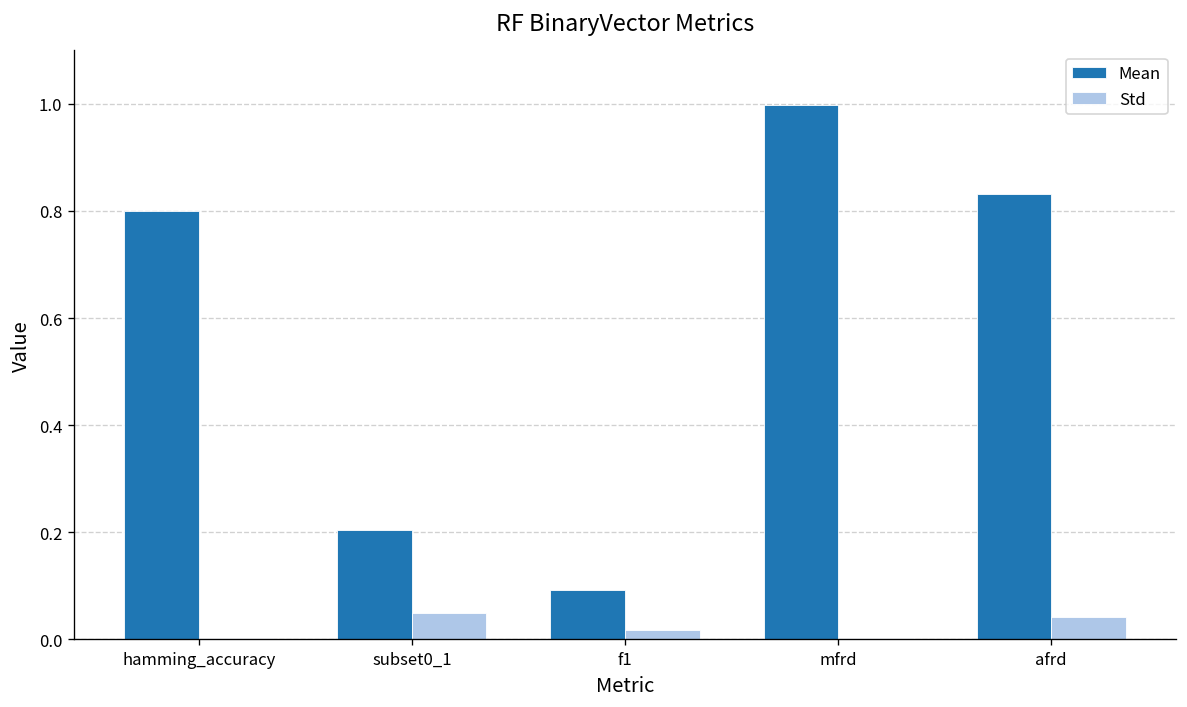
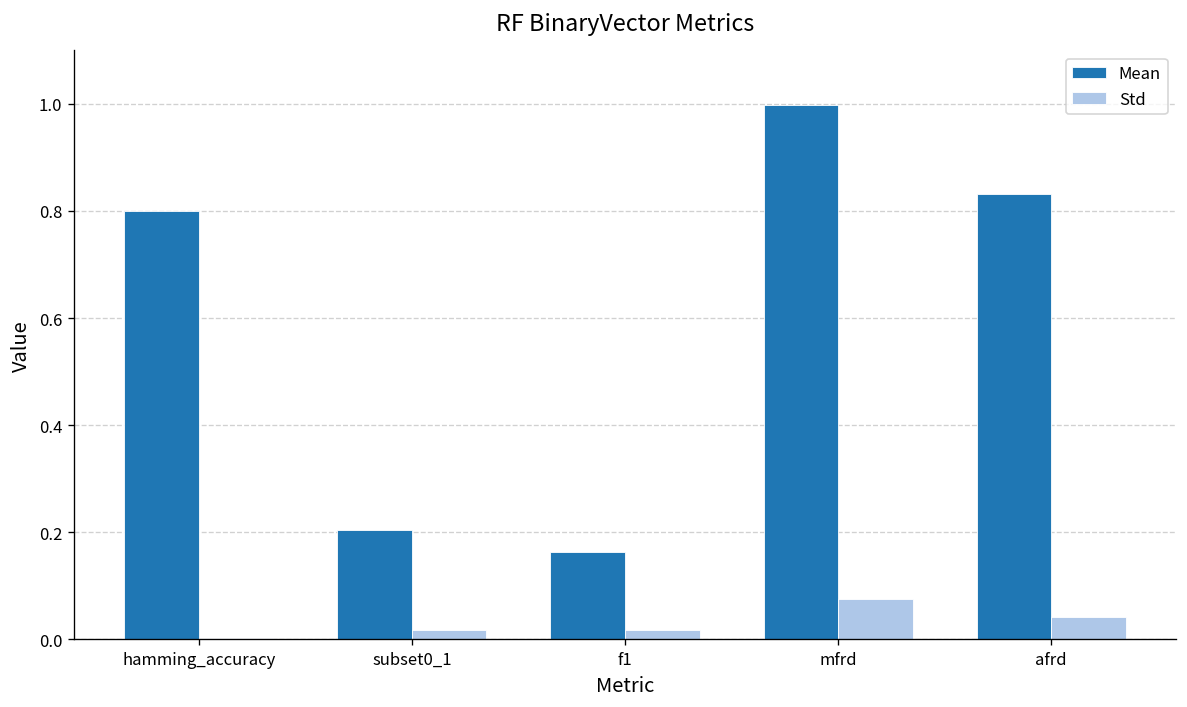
  {
    "Mean": {
      "hamming_accuracy": 0.80,
      "subset0_1": 0.20,
-     "f1": 0.09,
+     "f1": 0.16,
      "mfrd": 1.00,
      "afrd": 0.83
    },
    "Std": {
-     "subset0_1": 0.05,
+     "subset0_1": 0.02,
      "f1": 0.02,
-     "mfrd": 0.00,
+     "mfrd": 0.08,
      "afrd": 0.04
    }
  }
